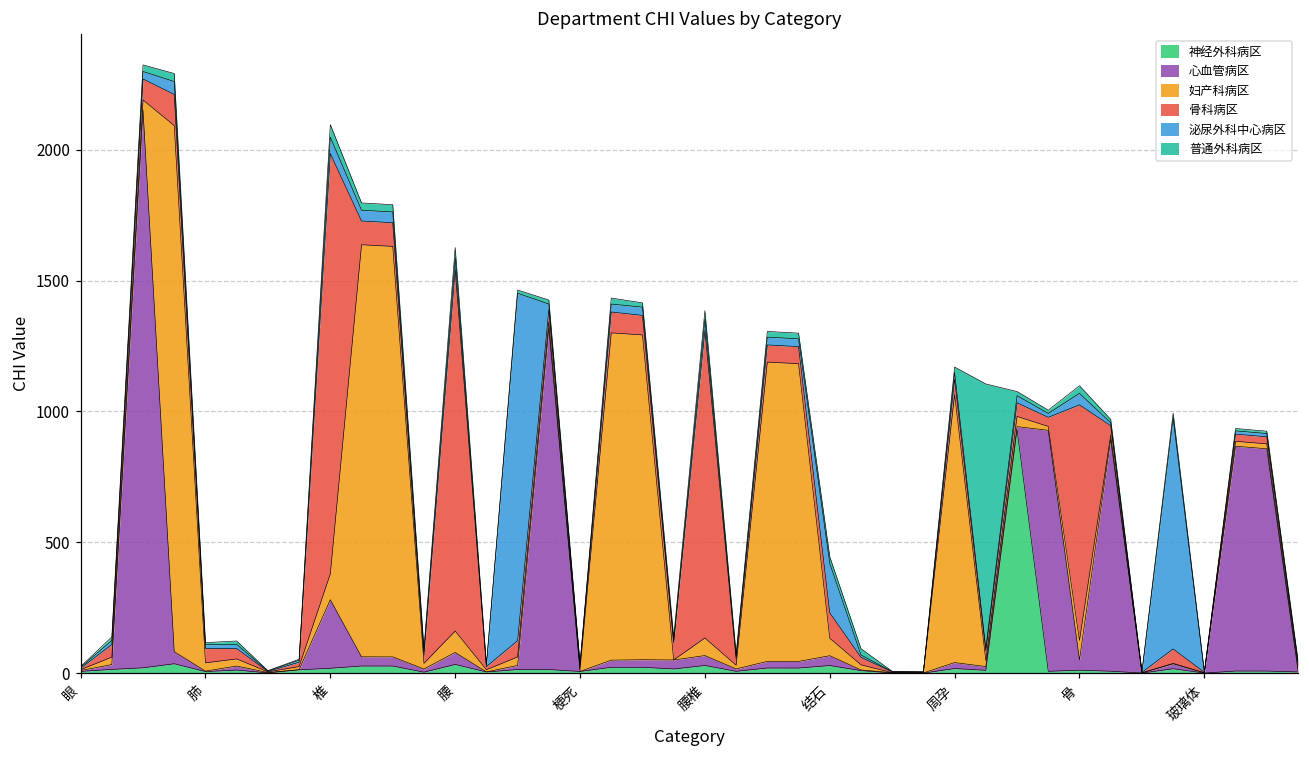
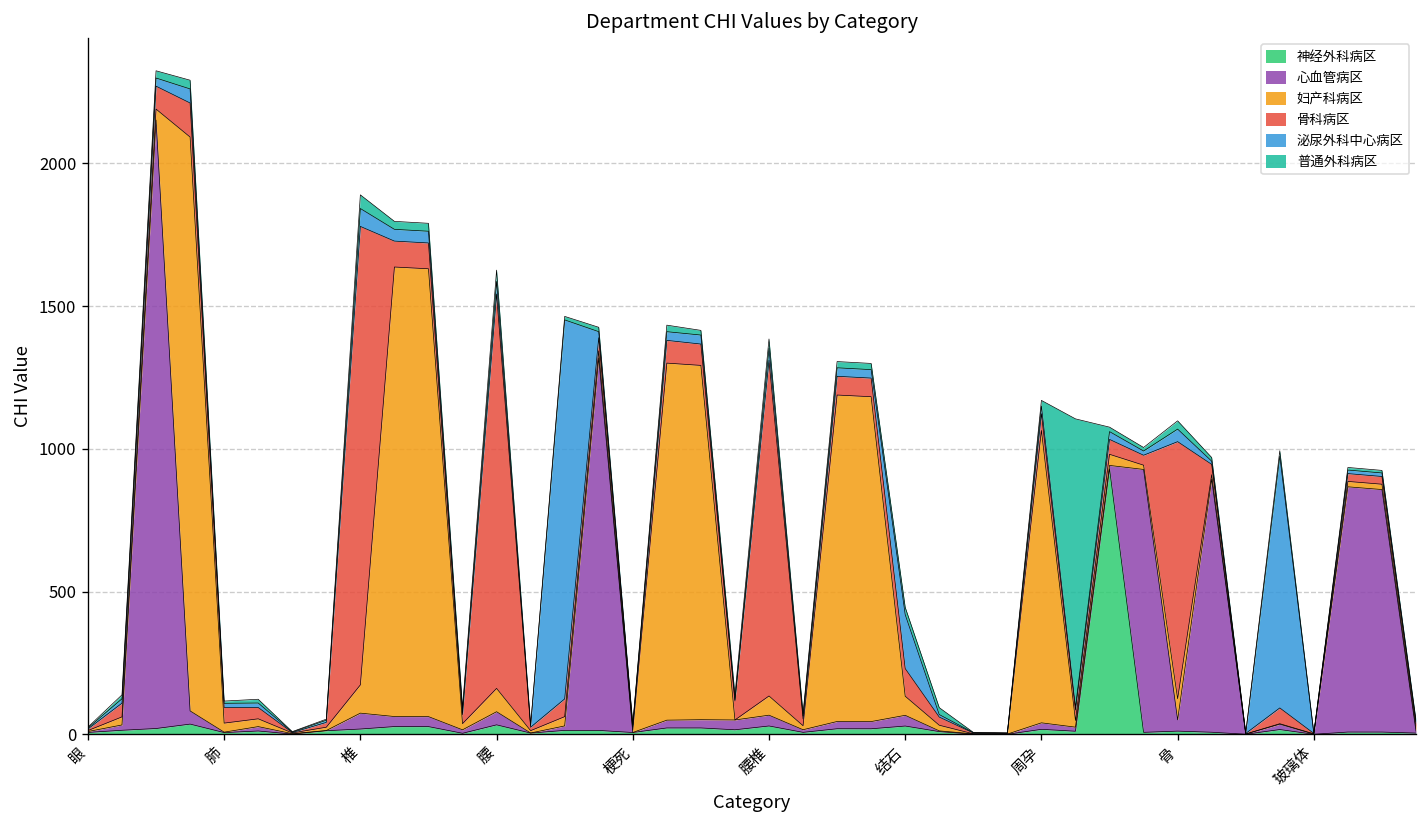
  {
    "心血管病区": {
-     "椎": 260,
+     "椎": 60,
      "腰": 50,
      "腰椎": 40,
      "结石": 40,
      "周孕": 20,
      "骨": 40
    },
    "妇产科病区": {
      "肺": 30,
      "椎": 100,
      "腰": 80,
      "腰椎": 70,
      "结石": 70,
      "周孕": 1020,
      "骨": 70
    },
    "骨科病区": {
      "肺": 60,
      "椎": 1610,
      "腰": 1380,
      "腰椎": 1180,
      "结石": 100,
      "周孕": 60,
      "骨": 900
    },
    "泌尿外科中心病区": {
      "椎": 60,
      "腰": 40,
      "腰椎": 40,
      "结石": 190,
      "周孕": 30,
      "骨": 40
    }
  }
